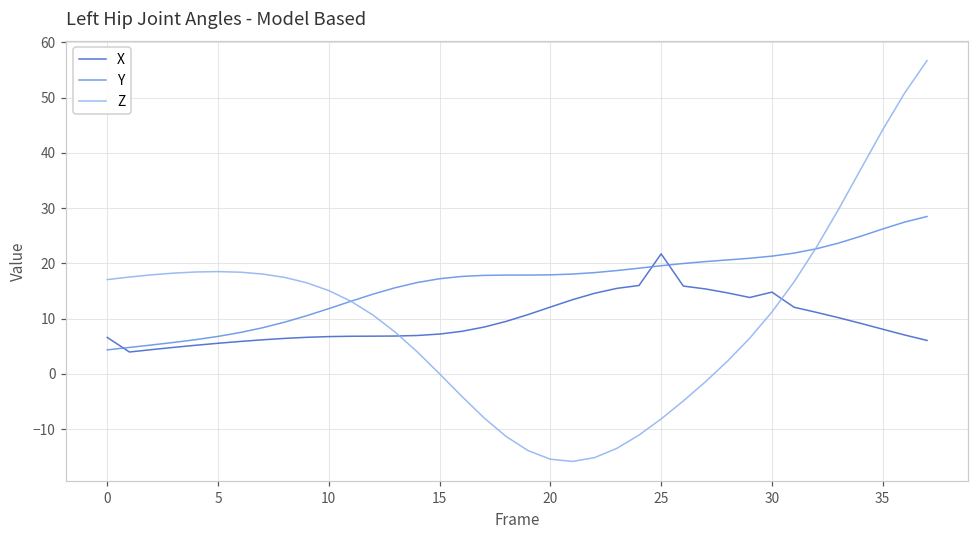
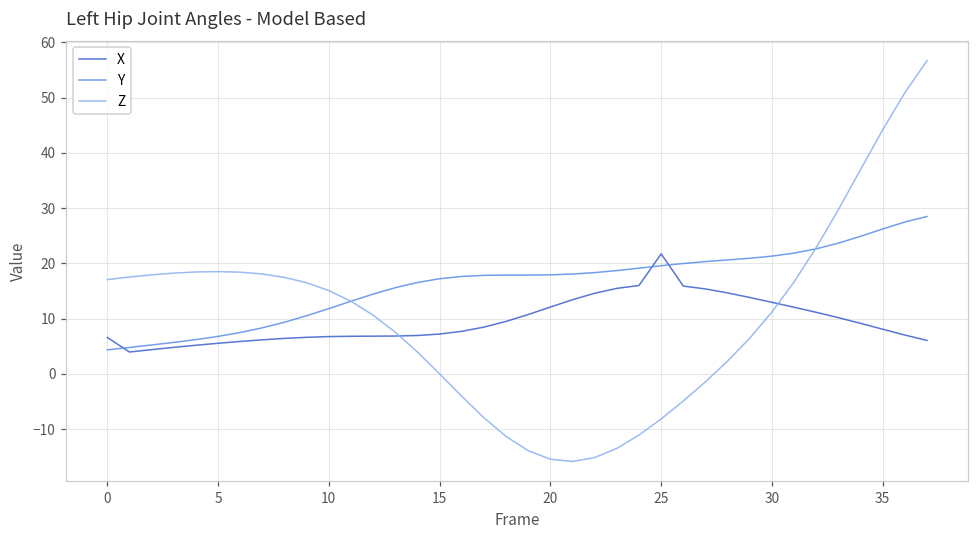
  {
    "X": {
      "0": 7,
      "5": 6,
      "10": 7,
      "15": 7,
      "20": 12,
      "25": 22,
-     "30": 15,
+     "30": 13,
      "35": 8
    }
  }
